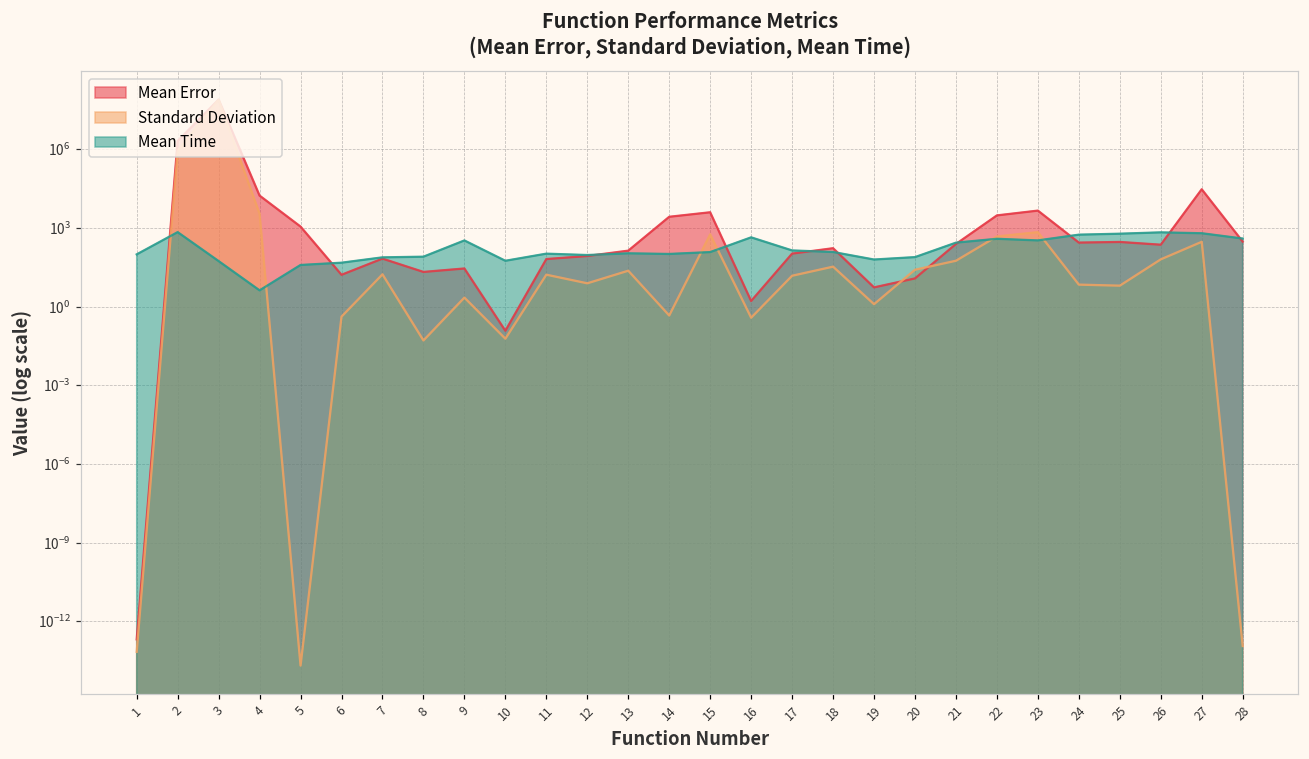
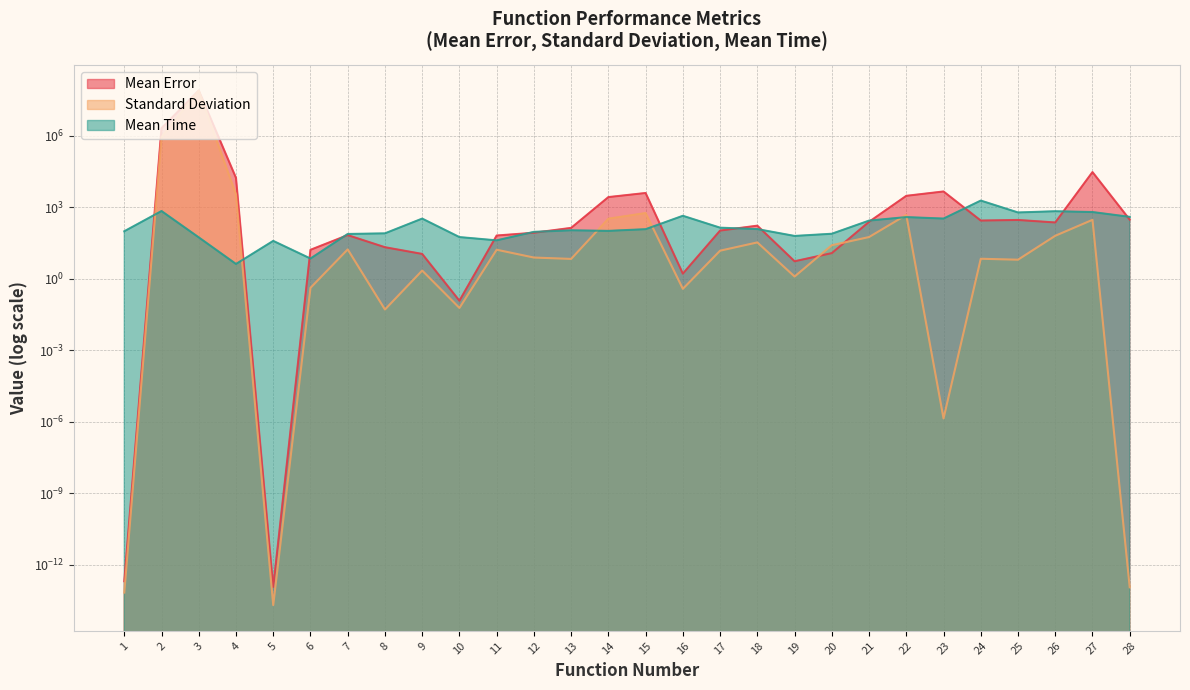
  {
    "Mean Error": {
      "1": 0.000000000000,
      "4": 20000,
-     "5": 1000,
+     "5": 0,
      "6": 20,
      "8": 20,
-     "9": 30,
+     "9": 10,
      "10": 0.1,
      "11": 60,
      "14": 3000,
      "15": 4000,
      "16": 2,
      "17": 100,
      "18": 200,
      "19": 5,
      "20": 10,
      "22": 3000,
      "23": 5000,
      "24": 300,
      "25": 300,
      "26": 200,
      "27": 30000,
      "28": 300
    },
    "Standard Deviation": {
      "1": 0.000000000000,
      "4": 3000,
      "5": 0.000000000000,
      "6": 0.4,
      "7": 20,
      "8": 0.05,
      "9": 2,
      "10": 0.06,
      "11": 20,
      "12": 8,
-     "13": 20,
-     "14": 0.5,
+     "13": 7,
+     "14": 300,
      "15": 600,
      "16": 0.4,
      "17": 10,
      "18": 30,
      "19": 1,
      "20": 30,
      "21": 60,
-     "23": 700,
+     "23": 0.000001,
      "24": 7,
      "25": 6,
      "26": 60,
      "27": 300,
      "28": 0.000000000000
    },
    "Mean Time": {
      "1": 100,
      "2": 700,
      "3": 50,
      "4": 4,
      "5": 40,
-     "6": 50,
+     "6": 7,
      "8": 80,
      "9": 300,
      "10": 60,
-     "11": 100,
+     "11": 40,
      "14": 100,
      "15": 100,
      "16": 400,
      "17": 100,
      "18": 100,
      "19": 60,
      "20": 80,
      "23": 300,
-     "24": 600,
+     "24": 2000,
      "25": 600,
      "26": 700,
      "27": 600,
      "28": 400
    }
  }
